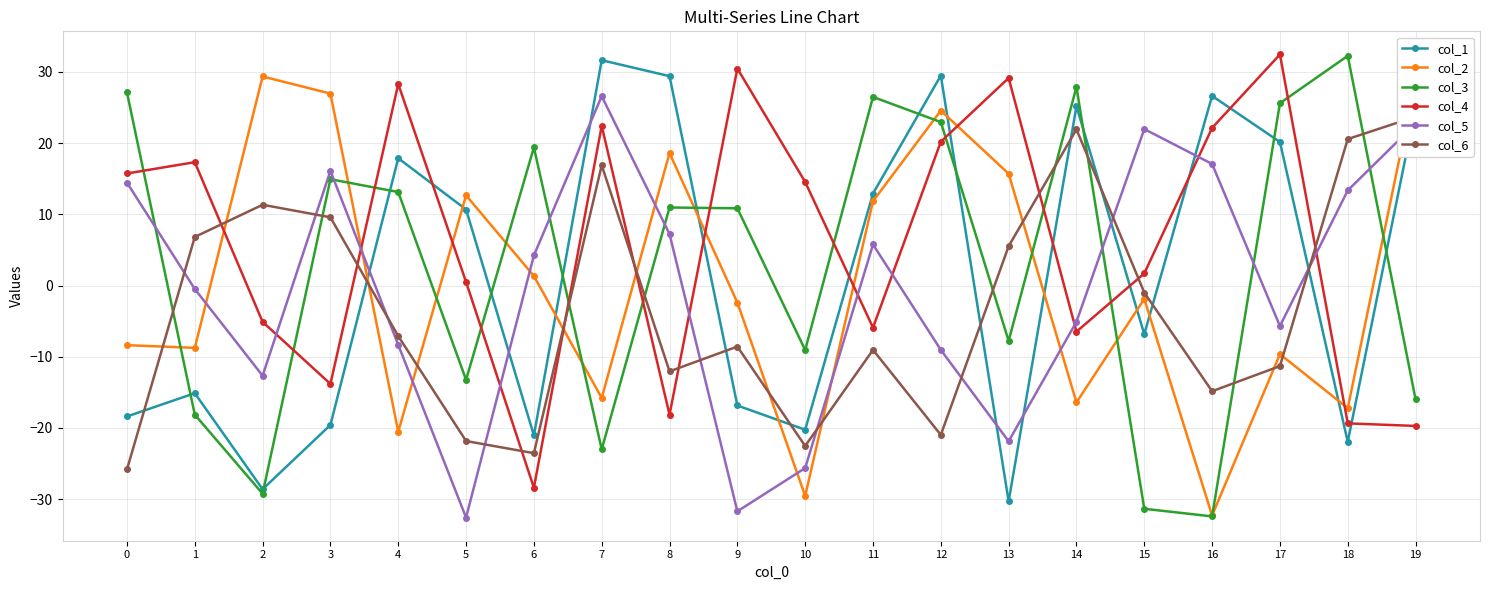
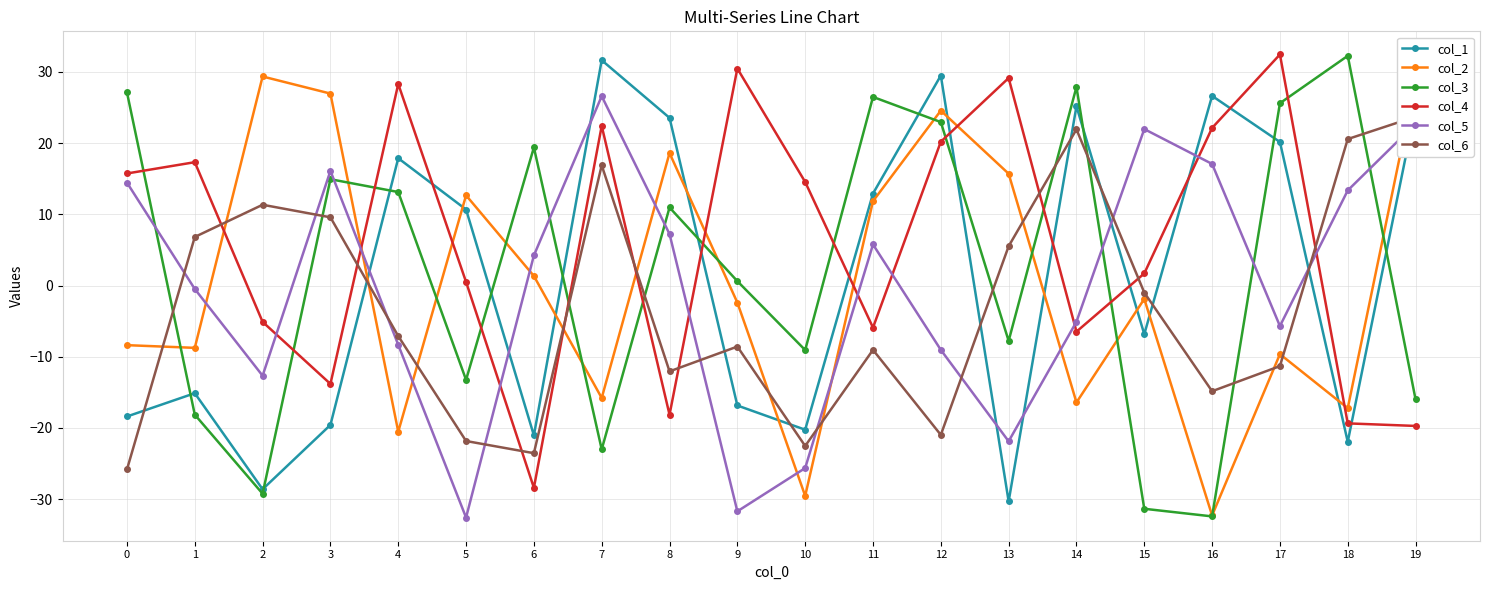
  {
    "col_1": {
      "0": -18,
      "1": -15,
      "2": -29,
      "3": -20,
      "4": 18,
      "5": 11,
      "6": -21,
      "7": 32,
-     "8": 29,
+     "8": 24,
      "9": -17,
      "10": -20,
      "11": 13,
      "12": 29,
      "13": -30,
      "14": 25,
      "15": -7,
      "16": 27,
      "17": 20,
      "18": -22
    },
    "col_2": {
      "0": -8,
      "1": -9,
      "2": 29,
      "3": 27,
      "4": -21,
      "5": 13,
      "6": 1,
      "7": -16,
      "8": 19,
      "9": -2,
      "10": -30,
      "11": 12,
      "12": 25,
      "13": 16,
      "14": -16,
      "15": -2,
      "17": -10,
      "18": -17
    },
    "col_3": {
      "0": 27,
      "1": -18,
      "2": -29,
      "3": 15,
      "4": 13,
      "5": -13,
      "6": 19,
      "7": -23,
      "8": 11,
-     "9": 11,
+     "9": 1,
      "10": -9,
      "11": 26,
      "12": 23,
      "13": -8,
      "14": 28,
      "15": -31,
      "17": 26,
      "18": 32,
      "19": -16
    },
    "col_4": {
      "0": 16,
      "1": 17,
      "2": -5,
      "3": -14,
      "4": 28,
      "5": 1,
      "6": -28,
      "7": 22,
      "8": -18,
      "9": 30,
      "10": 15,
      "11": -6,
      "12": 20,
      "13": 29,
      "14": -6,
      "15": 2,
      "16": 22,
      "17": 32,
      "18": -19,
      "19": -20
    },
    "col_5": {
      "0": 14,
      "1": 0,
      "2": -13,
      "3": 16,
      "4": -8,
      "5": -33,
      "6": 4,
      "7": 27,
      "8": 7,
      "9": -32,
      "10": -26,
      "11": 6,
      "12": -9,
      "13": -22,
      "14": -5,
      "15": 22,
      "16": 17,
      "17": -6,
      "18": 13
    },
    "col_6": {
      "0": -26,
      "1": 7,
      "2": 11,
      "3": 10,
      "4": -7,
      "5": -22,
      "6": -24,
      "7": 17,
      "8": -12,
      "9": -9,
      "10": -23,
      "11": -9,
      "12": -21,
      "13": 6,
      "14": 22,
      "15": -1,
      "16": -15,
      "17": -11,
      "18": 21
    }
  }
